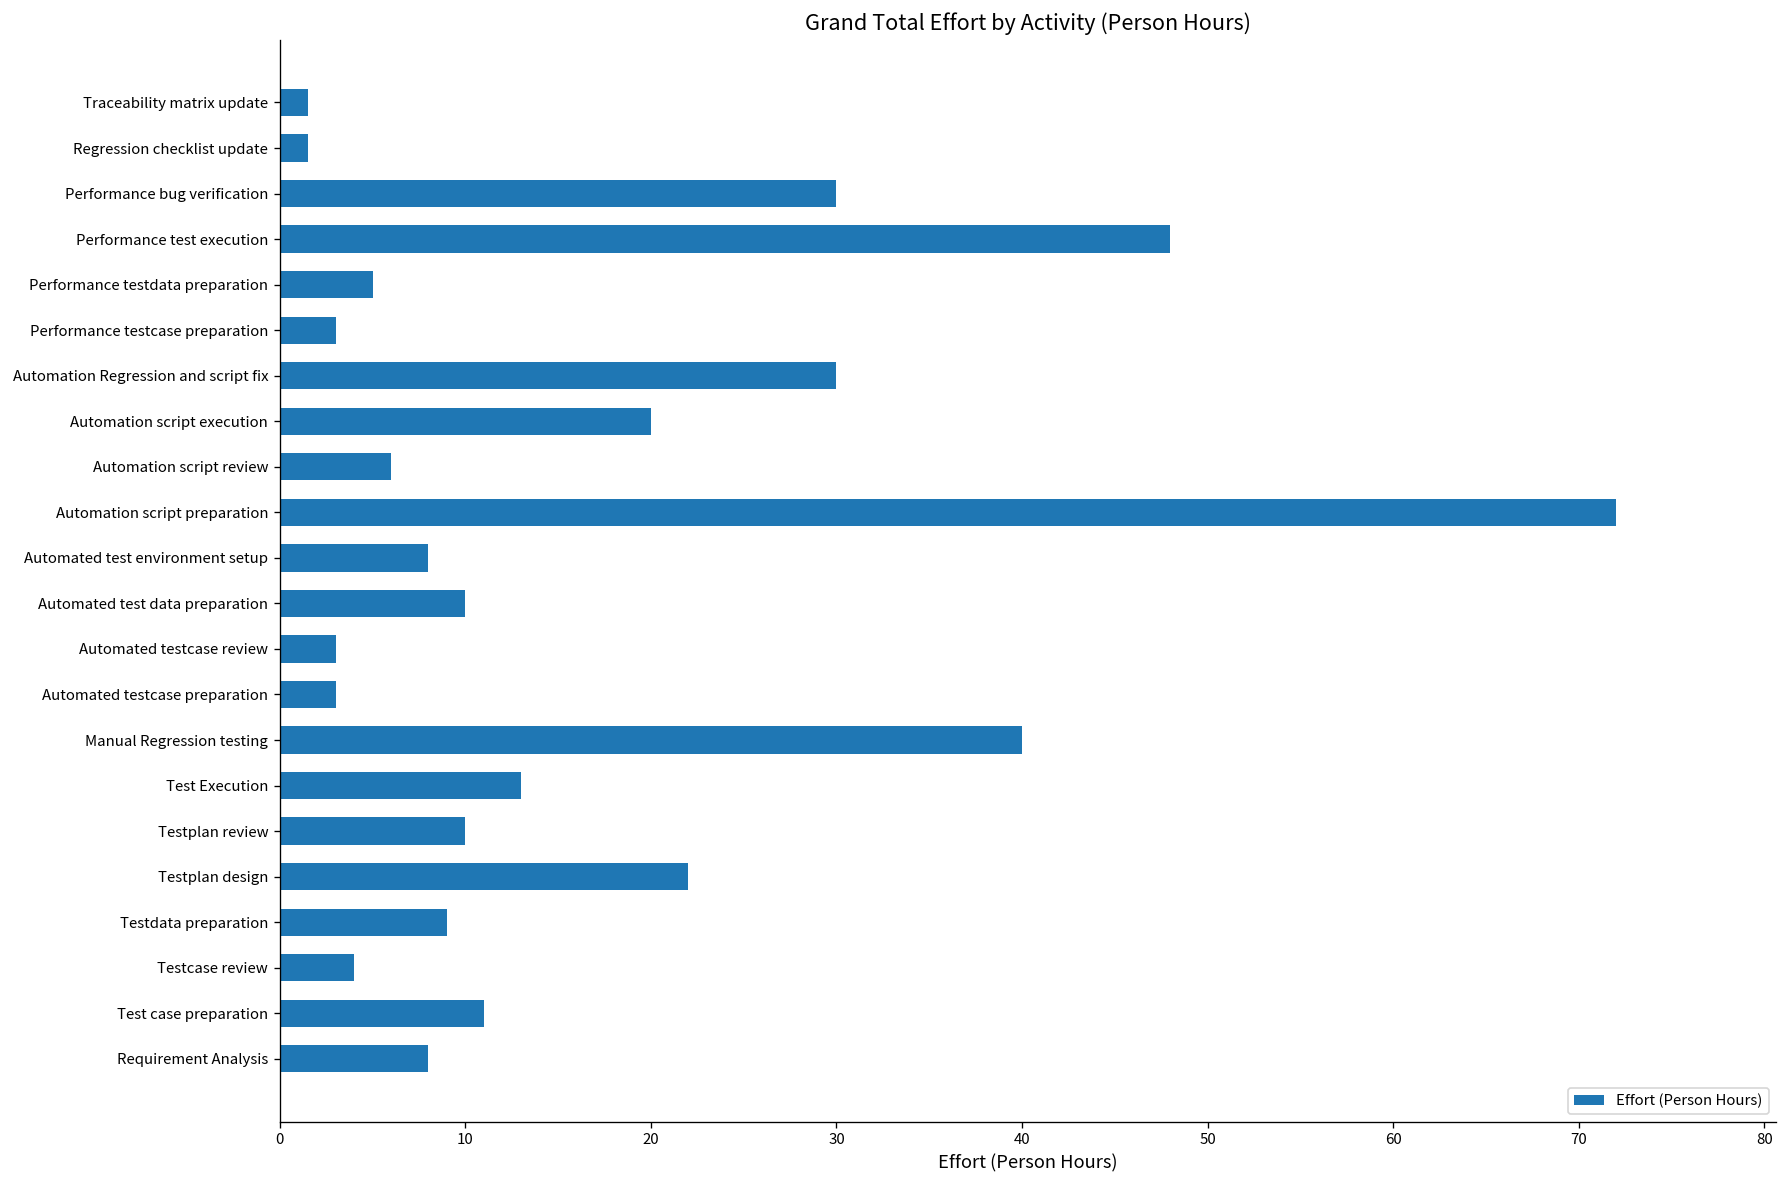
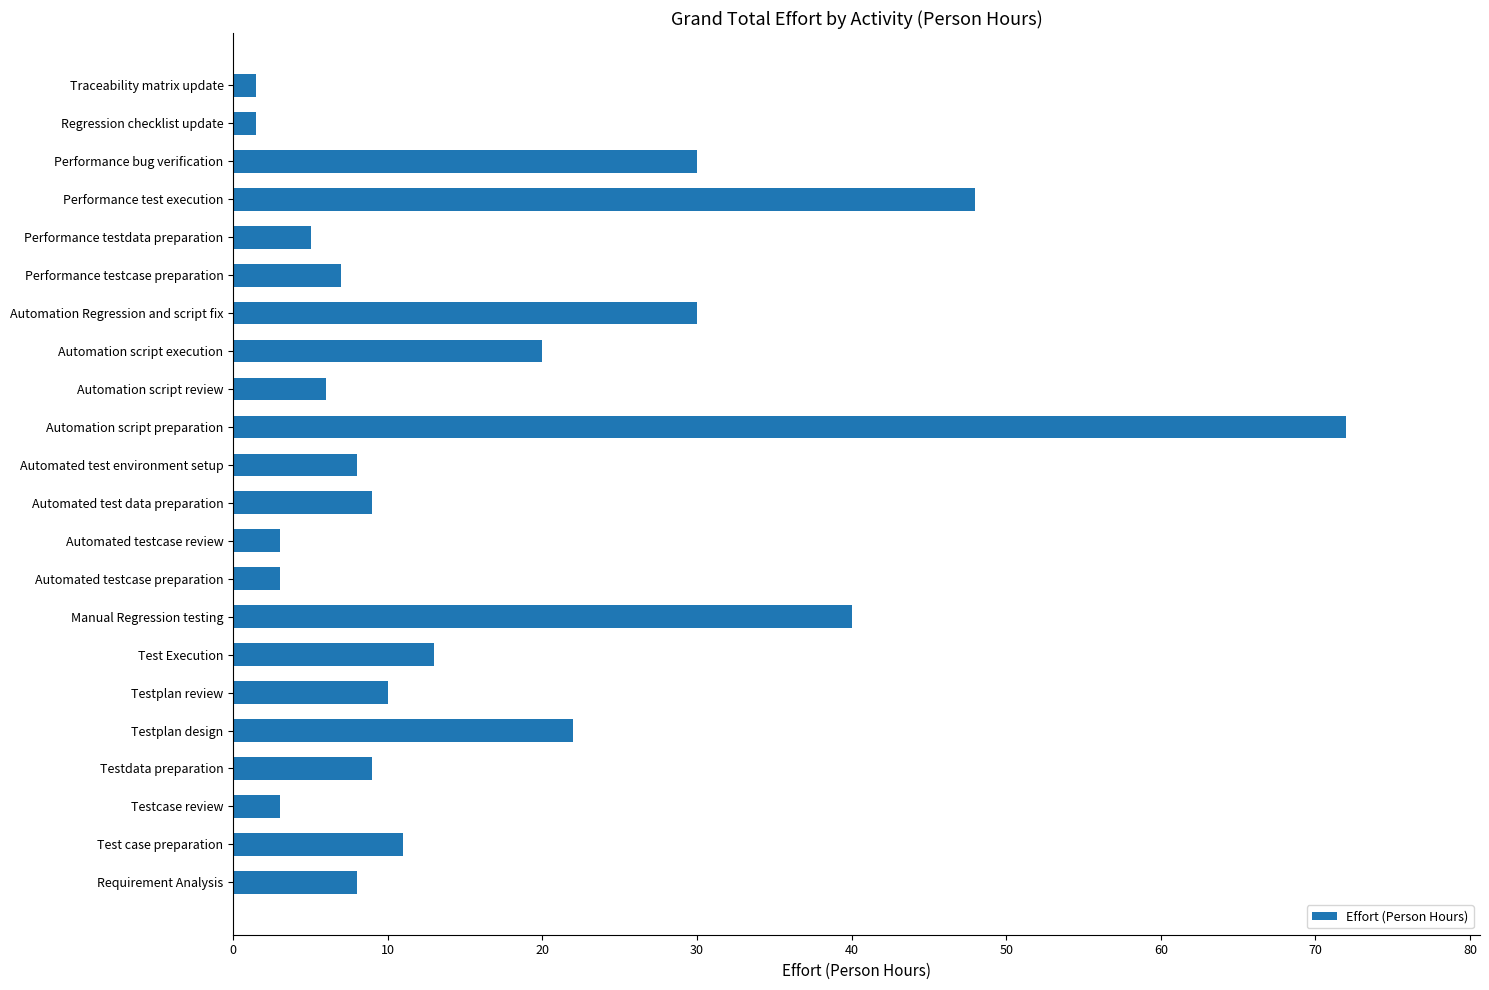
  {
    "Traceability matrix update": 1.5,
    "Regression checklist update": 1.5,
    "Performance bug verification": 30,
    "Performance test execution": 48,
    "Performance testdata preparation": 5,
-   "Performance testcase preparation": 3,
+   "Performance testcase preparation": 7,
    "Automation Regression and script fix": 30,
    "Automation script execution": 20,
    "Automation script review": 6,
    "Automation script preparation": 72,
    "Automated test environment setup": 8,
-   "Automated test data preparation": 10,
+   "Automated test data preparation": 9,
    "Automated testcase review": 3,
    "Automated testcase preparation": 3,
    "Manual Regression testing": 40,
    "Test Execution": 13,
    "Testplan review": 10,
    "Testplan design": 22,
    "Testdata preparation": 9,
-   "Testcase review": 4,
+   "Testcase review": 3,
    "Test case preparation": 11,
    "Requirement Analysis": 8
  }
